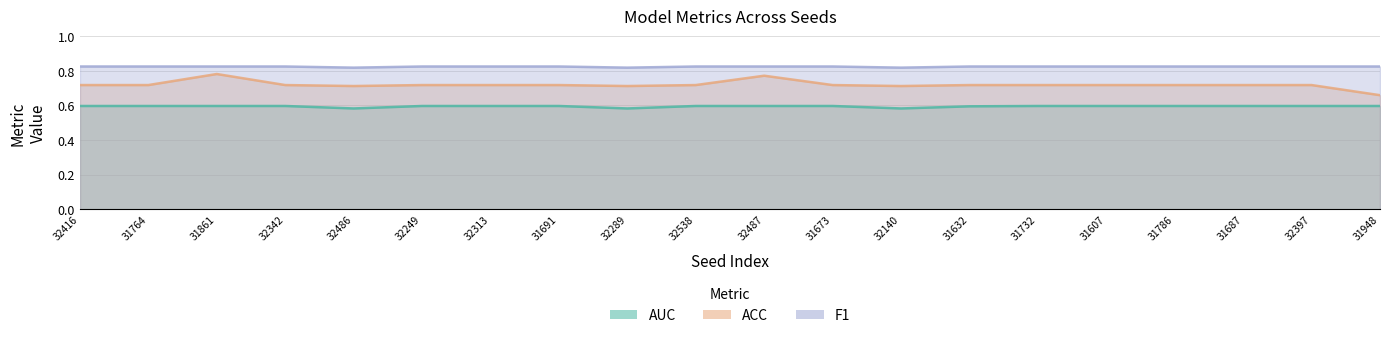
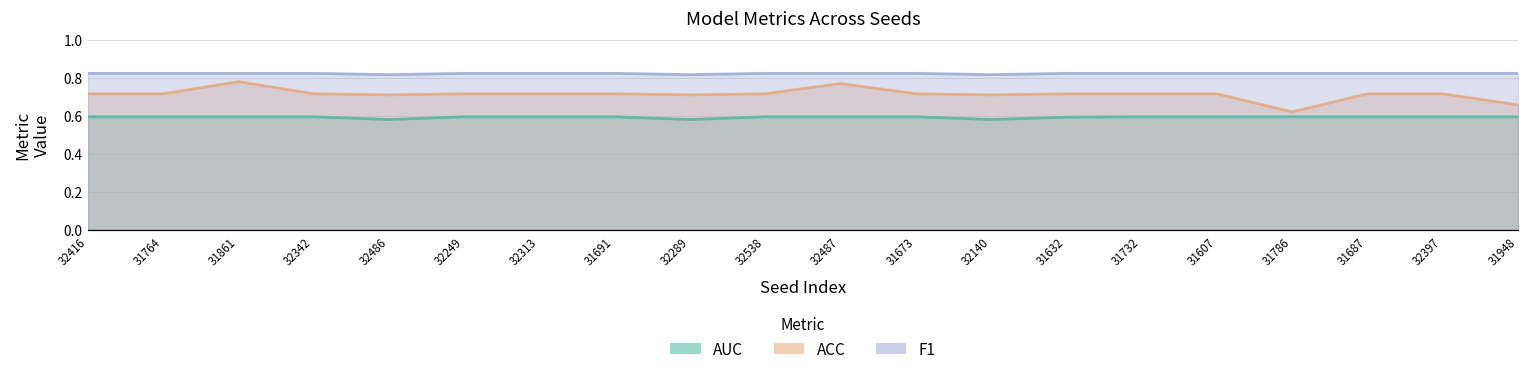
  {
    "ACC": {
      "32416": 0.72,
      "31764": 0.72,
      "31861": 0.78,
      "32342": 0.72,
      "32486": 0.71,
      "32249": 0.72,
      "32313": 0.72,
      "31691": 0.72,
      "32289": 0.71,
      "32538": 0.72,
      "32487": 0.77,
      "31673": 0.72,
      "32140": 0.71,
      "31632": 0.72,
      "31732": 0.72,
      "31607": 0.72,
-     "31786": 0.72,
+     "31786": 0.62,
      "31687": 0.72,
      "32397": 0.72,
      "31948": 0.66
    }
  }
